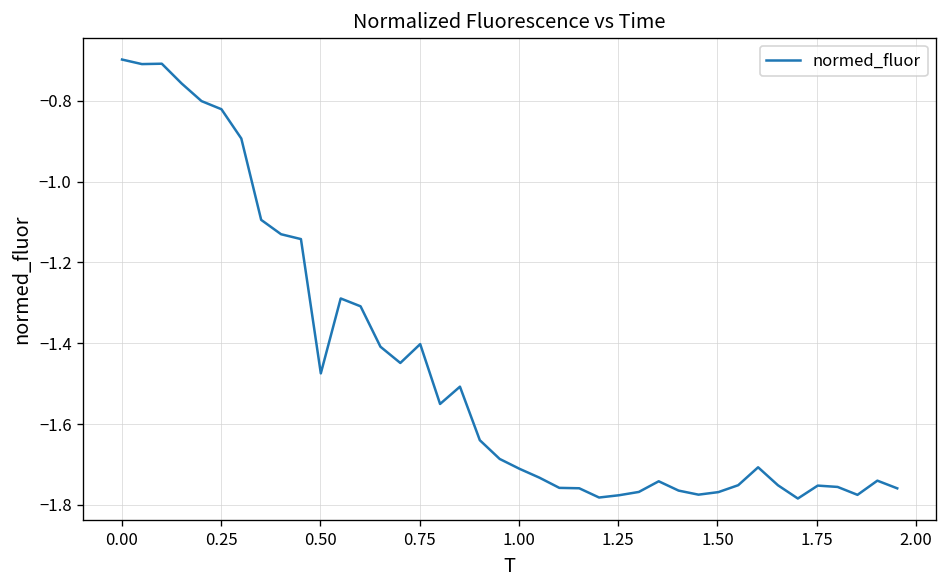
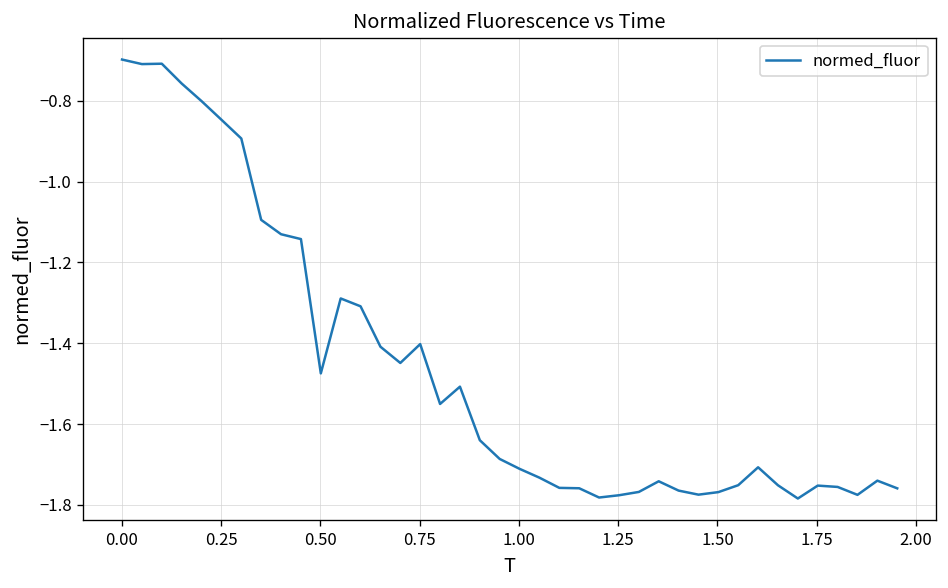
  {
    "0.00": -0.70,
-   "0.25": -0.82,
+   "0.25": -0.85,
    "0.50": -1.47
  }
